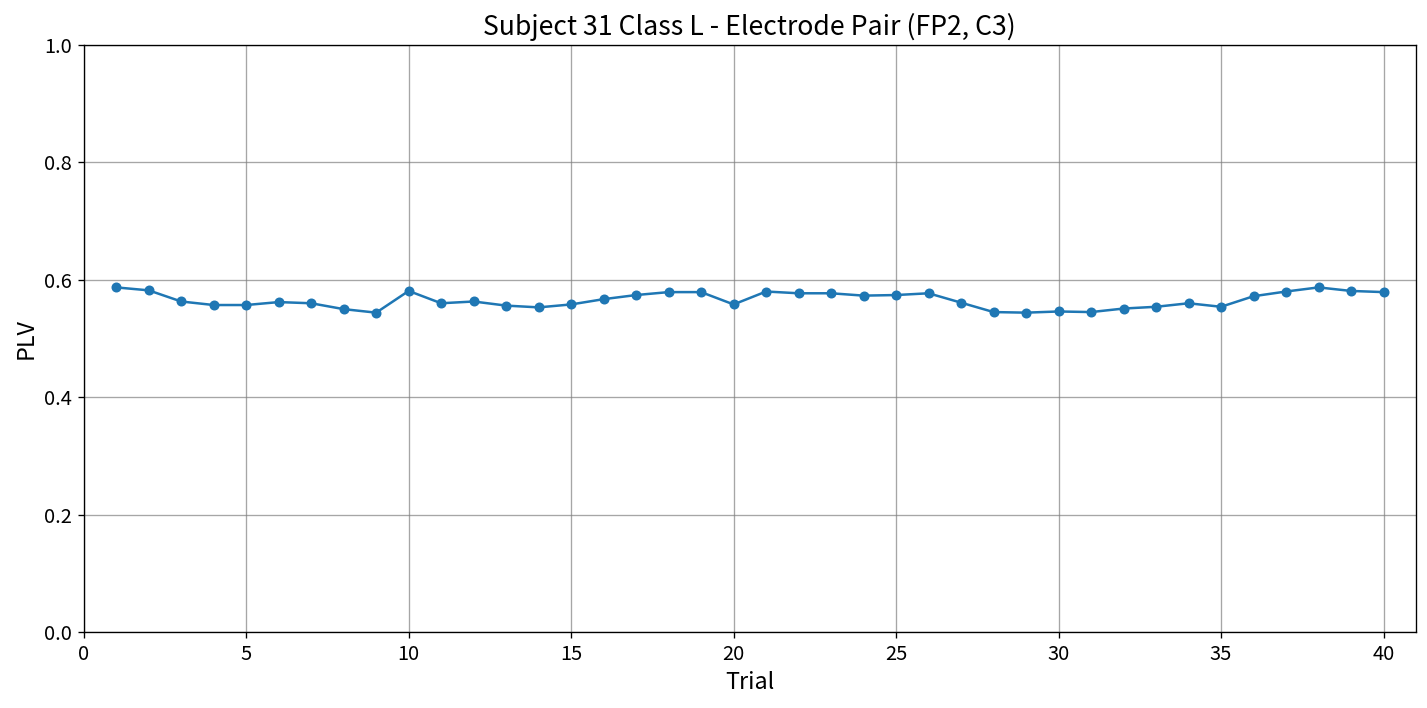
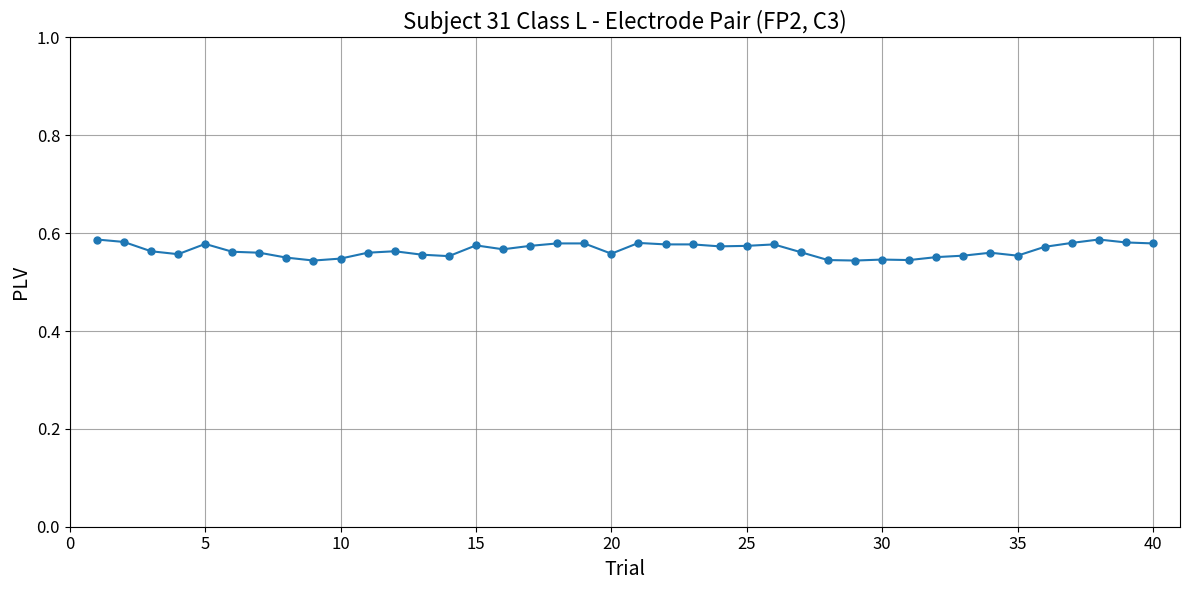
  {
-   "5": 0.56,
-   "10": 0.58,
-   "15": 0.56,
+   "5": 0.58,
+   "10": 0.55,
+   "15": 0.58,
    "20": 0.56,
    "25": 0.57,
    "30": 0.55,
    "35": 0.55,
    "40": 0.58
  }
